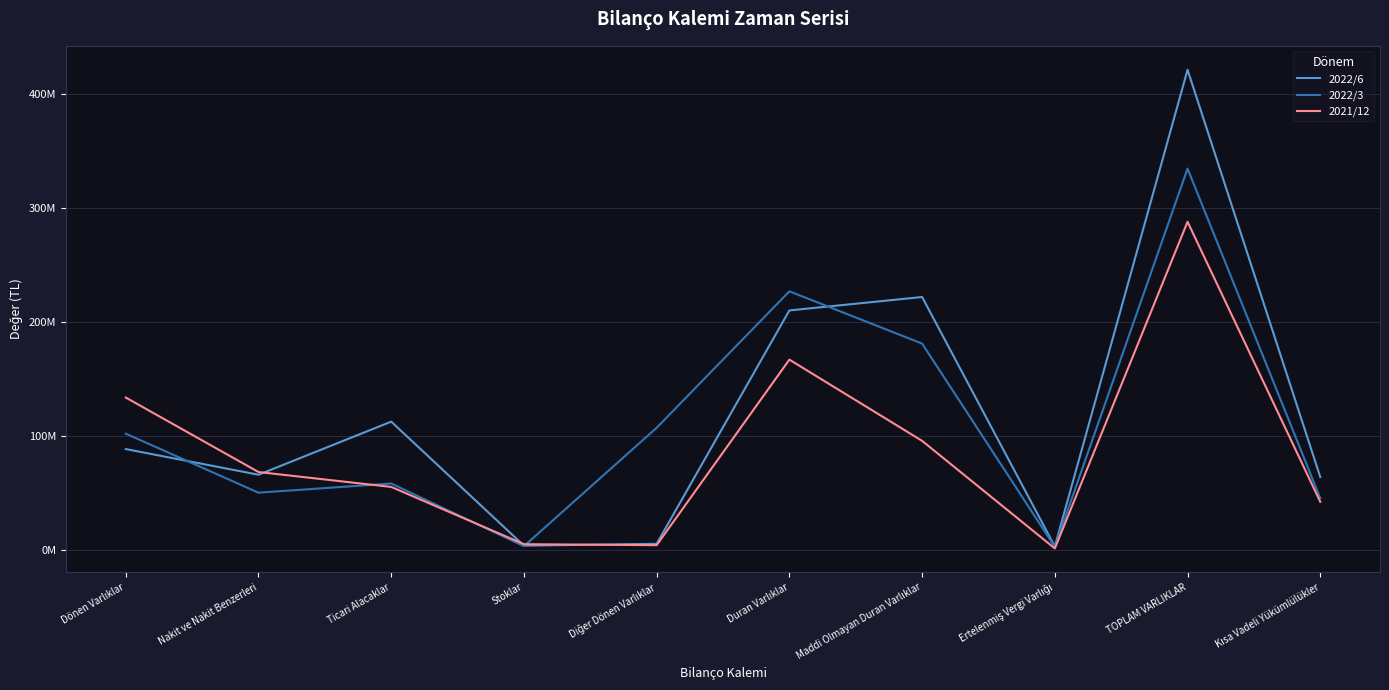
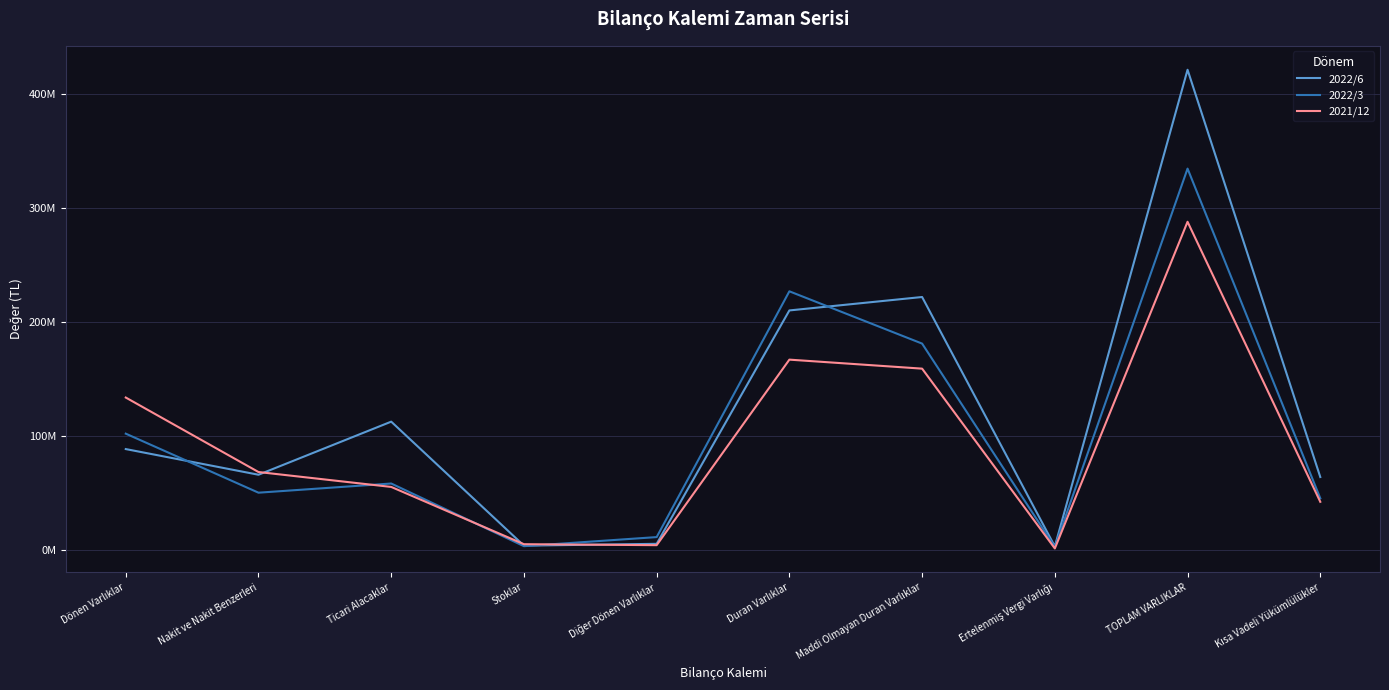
  {
    "2022/6": {
      "Dönen Varlıklar": 89000000,
      "Nakit ve Nakit Benzerleri": 66000000,
      "Ticari Alacaklar": 113000000,
      "Duran Varlıklar": 210000000,
      "Maddi Olmayan Duran Varlıklar": 222000000,
      "TOPLAM VARLIKLAR": 421000000,
      "Kısa Vadeli Yükümlülükler": 64000000
    },
    "2022/3": {
      "Dönen Varlıklar": 102000000,
      "Nakit ve Nakit Benzerleri": 50000000,
      "Ticari Alacaklar": 58000000,
-     "Diğer Dönen Varlıklar": 107000000,
+     "Diğer Dönen Varlıklar": 11000000,
      "Duran Varlıklar": 227000000,
      "Maddi Olmayan Duran Varlıklar": 181000000,
      "TOPLAM VARLIKLAR": 334000000,
      "Kısa Vadeli Yükümlülükler": 45000000
    },
    "2021/12": {
      "Dönen Varlıklar": 134000000,
      "Nakit ve Nakit Benzerleri": 68000000,
      "Ticari Alacaklar": 55000000,
      "Duran Varlıklar": 167000000,
-     "Maddi Olmayan Duran Varlıklar": 96000000,
+     "Maddi Olmayan Duran Varlıklar": 159000000,
      "TOPLAM VARLIKLAR": 288000000,
      "Kısa Vadeli Yükümlülükler": 42000000
    }
  }
